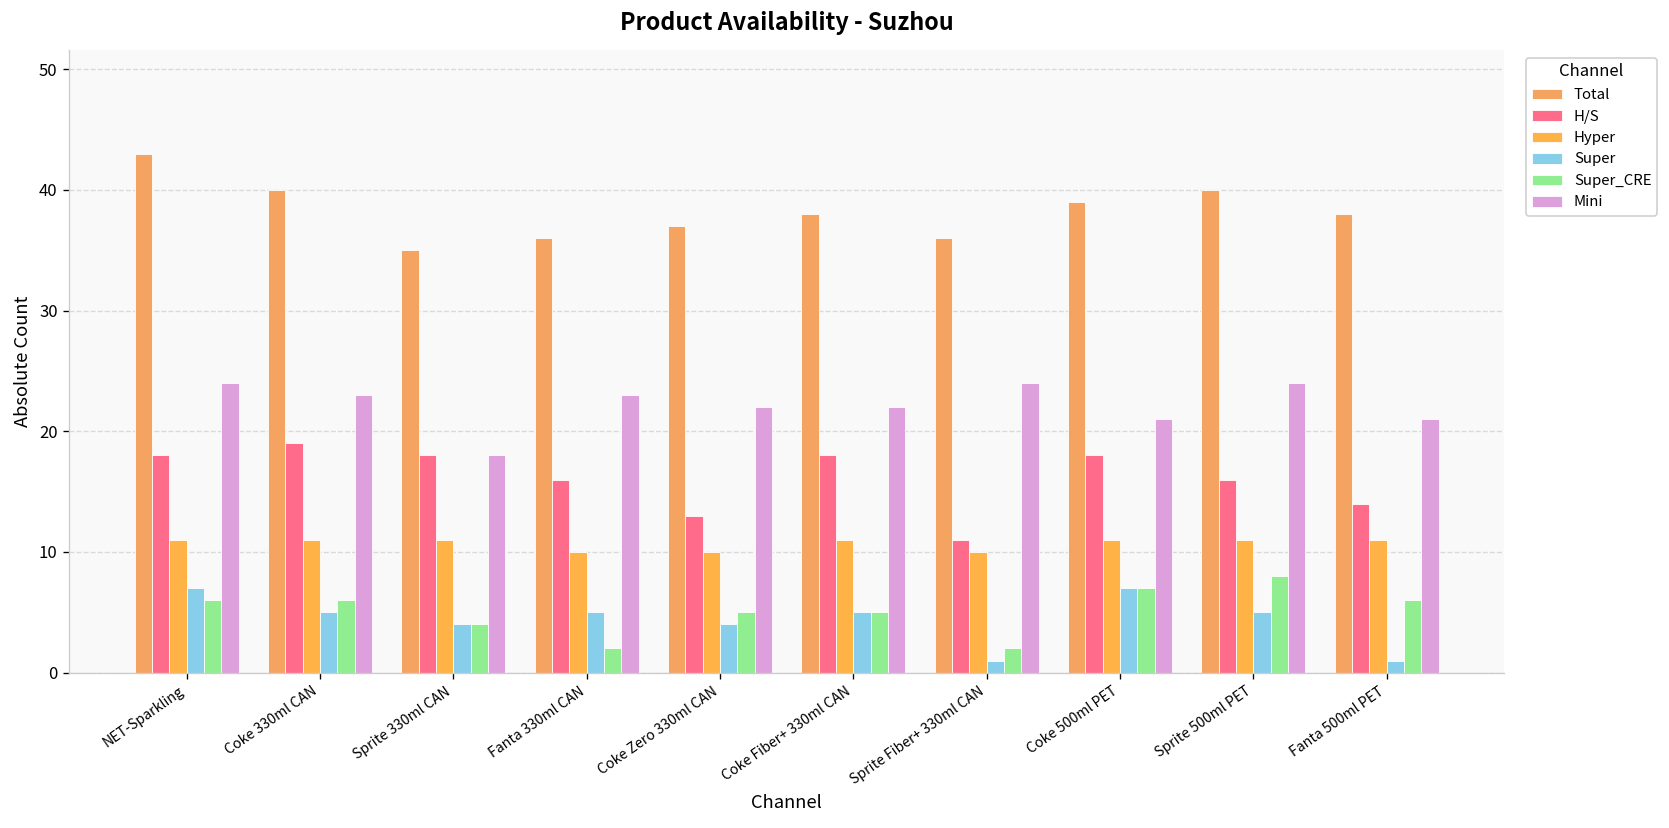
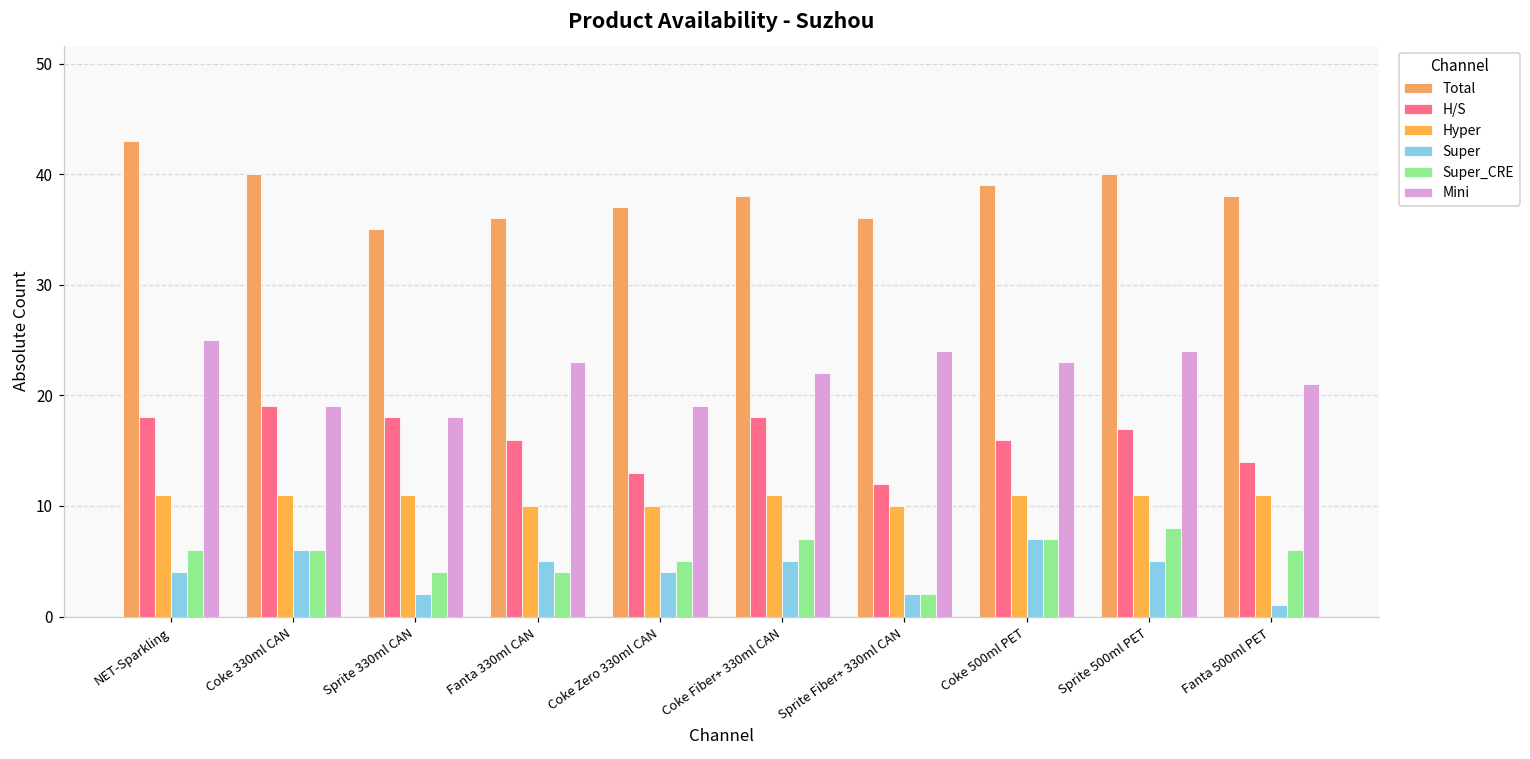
  {
    "H/S": {
      "NET-Sparkling": 18,
      "Coke 330ml CAN": 19,
      "Sprite 330ml CAN": 18,
      "Fanta 330ml CAN": 16,
      "Coke Zero 330ml CAN": 13,
      "Coke Fiber+ 330ml CAN": 18,
-     "Sprite Fiber+ 330ml CAN": 11,
-     "Coke 500ml PET": 18,
-     "Sprite 500ml PET": 16,
+     "Sprite Fiber+ 330ml CAN": 12,
+     "Coke 500ml PET": 16,
+     "Sprite 500ml PET": 17,
      "Fanta 500ml PET": 14
    },
    "Super": {
-     "NET-Sparkling": 7,
-     "Coke 330ml CAN": 5,
-     "Sprite 330ml CAN": 4,
+     "NET-Sparkling": 4,
+     "Coke 330ml CAN": 6,
+     "Sprite 330ml CAN": 2,
      "Fanta 330ml CAN": 5,
      "Coke Zero 330ml CAN": 4,
      "Coke Fiber+ 330ml CAN": 5,
-     "Sprite Fiber+ 330ml CAN": 1,
+     "Sprite Fiber+ 330ml CAN": 2,
      "Coke 500ml PET": 7,
      "Sprite 500ml PET": 5,
      "Fanta 500ml PET": 1
    },
    "Super_CRE": {
      "NET-Sparkling": 6,
      "Coke 330ml CAN": 6,
      "Sprite 330ml CAN": 4,
-     "Fanta 330ml CAN": 2,
+     "Fanta 330ml CAN": 4,
      "Coke Zero 330ml CAN": 5,
-     "Coke Fiber+ 330ml CAN": 5,
+     "Coke Fiber+ 330ml CAN": 7,
      "Sprite Fiber+ 330ml CAN": 2,
      "Coke 500ml PET": 7,
      "Sprite 500ml PET": 8,
      "Fanta 500ml PET": 6
    },
    "Mini": {
-     "NET-Sparkling": 24,
-     "Coke 330ml CAN": 23,
+     "NET-Sparkling": 25,
+     "Coke 330ml CAN": 19,
      "Sprite 330ml CAN": 18,
      "Fanta 330ml CAN": 23,
-     "Coke Zero 330ml CAN": 22,
+     "Coke Zero 330ml CAN": 19,
      "Coke Fiber+ 330ml CAN": 22,
      "Sprite Fiber+ 330ml CAN": 24,
-     "Coke 500ml PET": 21,
+     "Coke 500ml PET": 23,
      "Sprite 500ml PET": 24,
      "Fanta 500ml PET": 21
    }
  }
